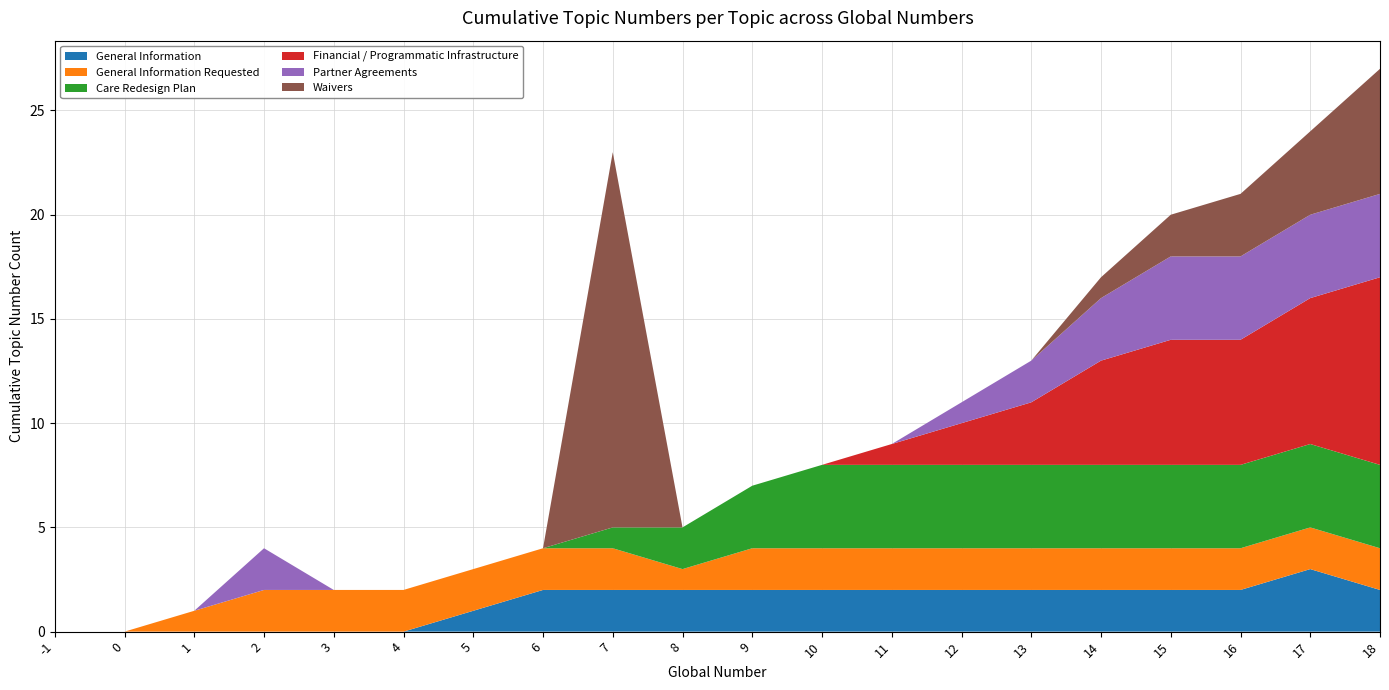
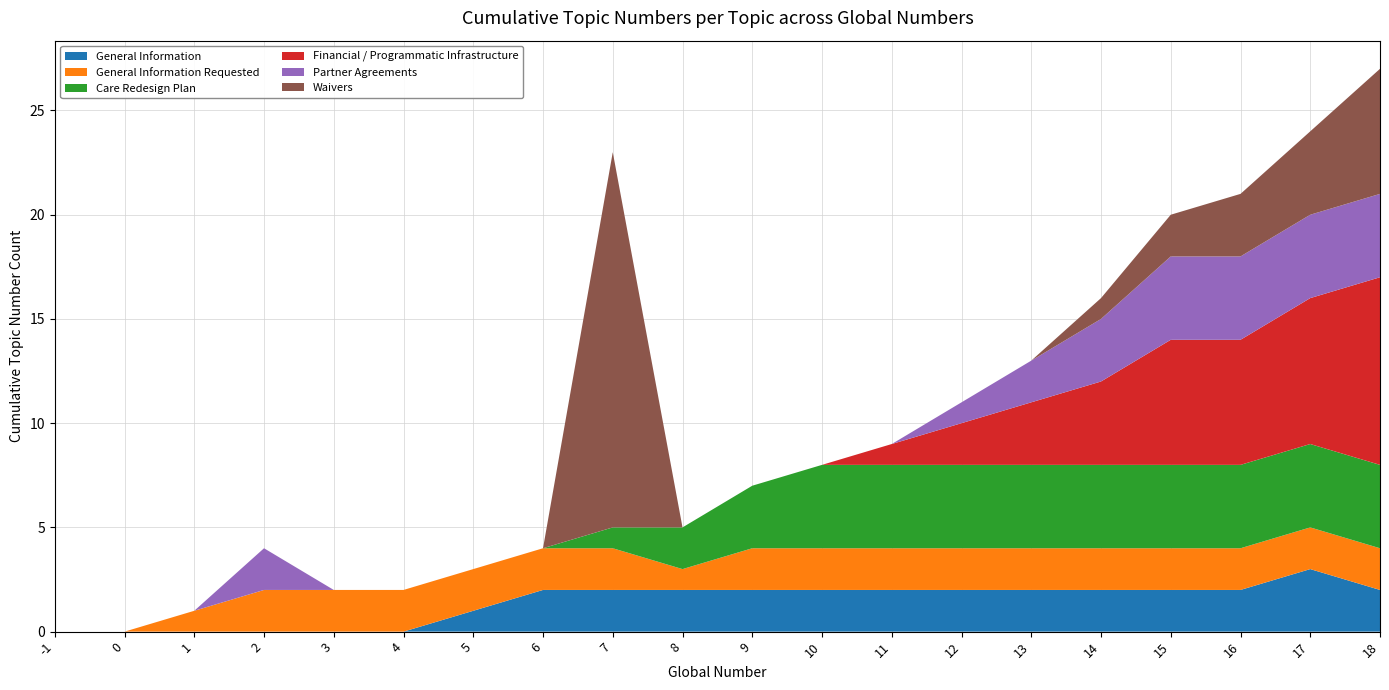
  {
    "Financial / Programmatic Infrastructure": {
-     "14": 5
+     "14": 4
    },
    "Waivers": {
      "7": 18,
      "14": 1,
      "15": 2,
      "16": 3,
      "17": 4,
      "18": 6
    }
  }
